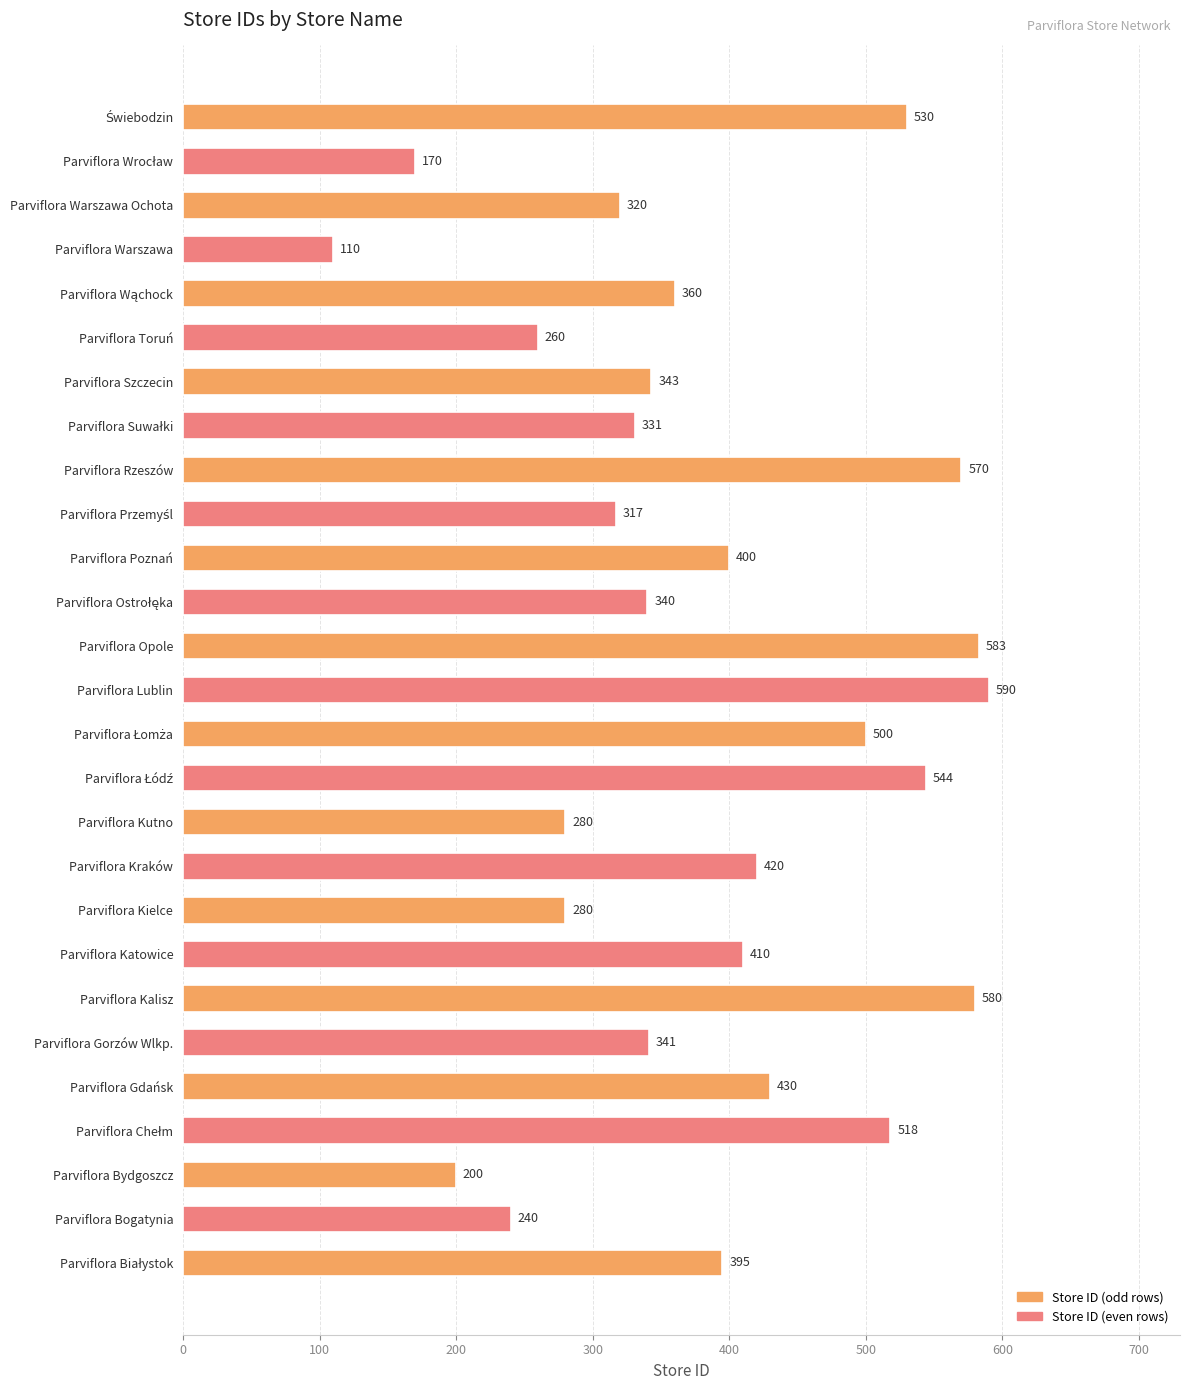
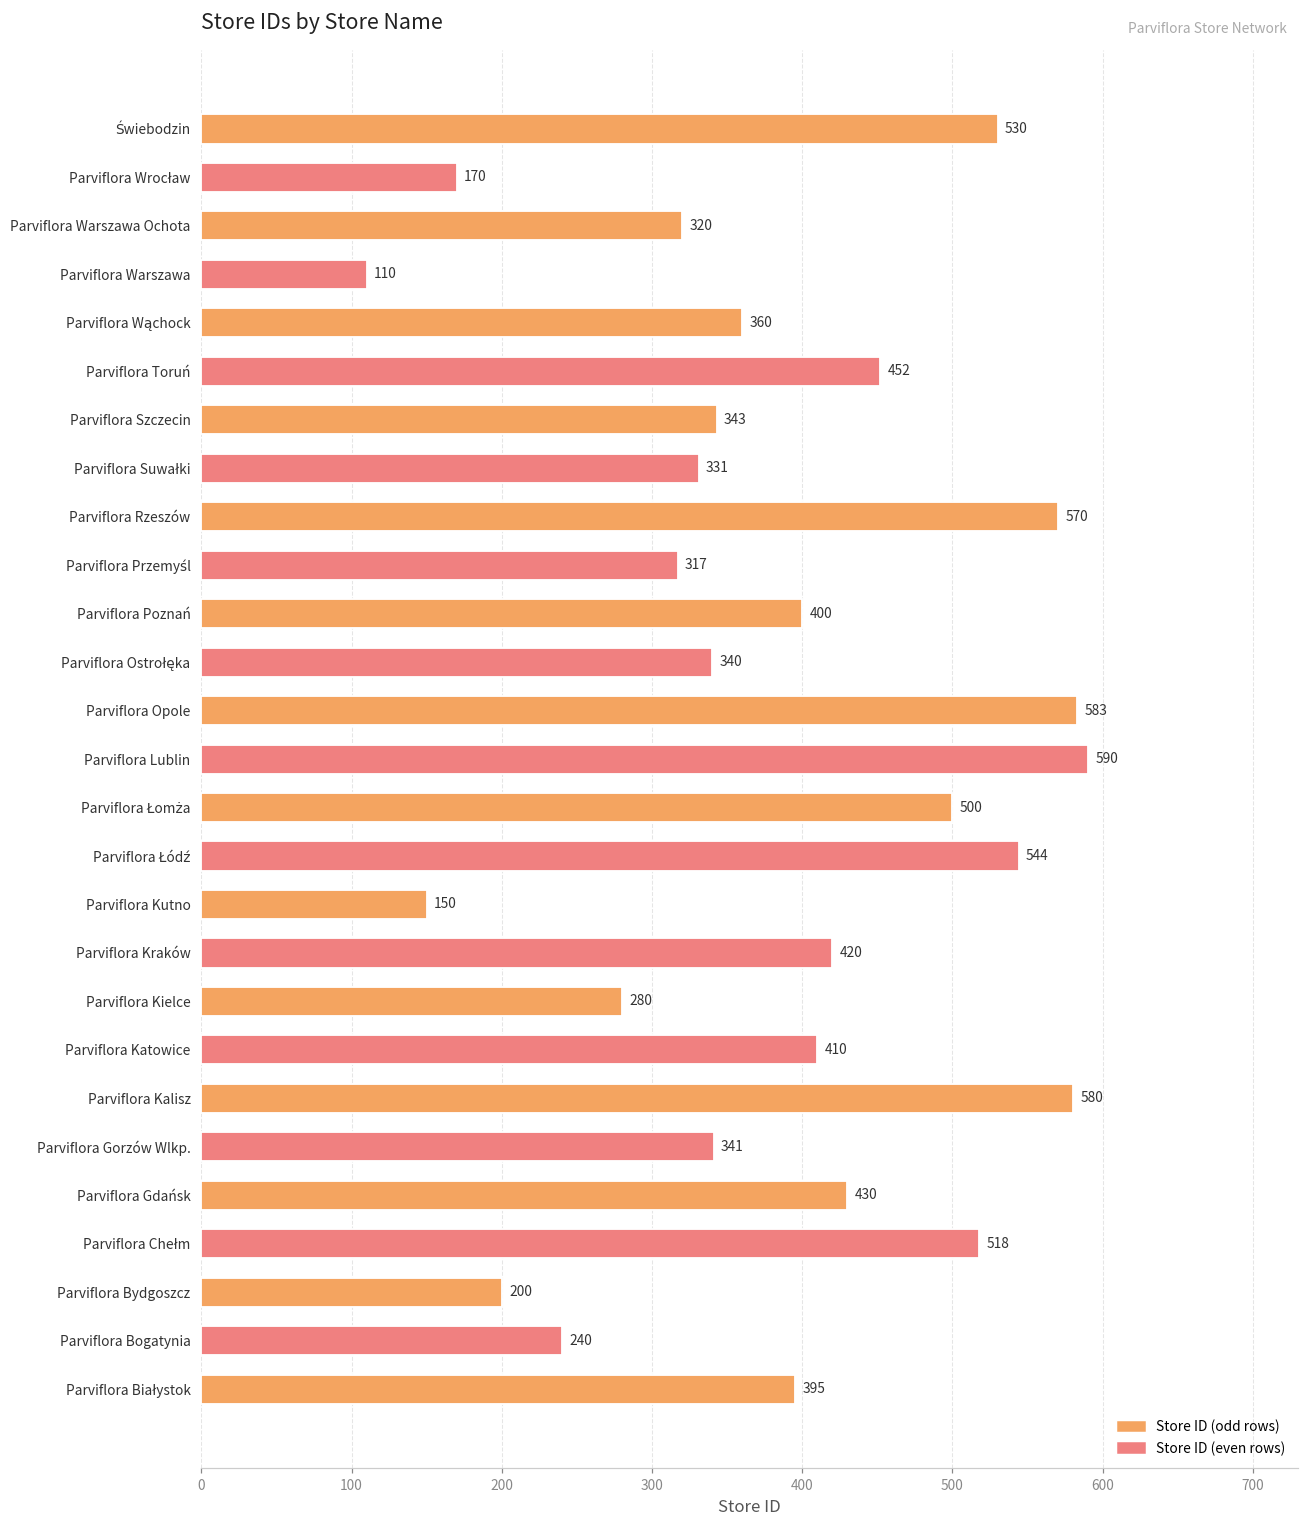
  {
    "Świebodzin": 530,
    "Parviflora Wrocław": 170,
    "Parviflora Warszawa Ochota": 320,
    "Parviflora Warszawa": 110,
    "Parviflora Wąchock": 360,
-   "Parviflora Toruń": 260,
+   "Parviflora Toruń": 452,
    "Parviflora Szczecin": 343,
    "Parviflora Suwałki": 331,
    "Parviflora Rzeszów": 570,
    "Parviflora Przemyśl": 317,
    "Parviflora Poznań": 400,
    "Parviflora Ostrołęka": 340,
    "Parviflora Opole": 583,
    "Parviflora Lublin": 590,
    "Parviflora Łomża": 500,
    "Parviflora Łódź": 544,
-   "Parviflora Kutno": 280,
+   "Parviflora Kutno": 150,
    "Parviflora Kraków": 420,
    "Parviflora Kielce": 280,
    "Parviflora Katowice": 410,
    "Parviflora Kalisz": 580,
    "Parviflora Gorzów Wlkp.": 341,
    "Parviflora Gdańsk": 430,
    "Parviflora Chełm": 518,
    "Parviflora Bydgoszcz": 200,
    "Parviflora Bogatynia": 240,
    "Parviflora Białystok": 395
  }
